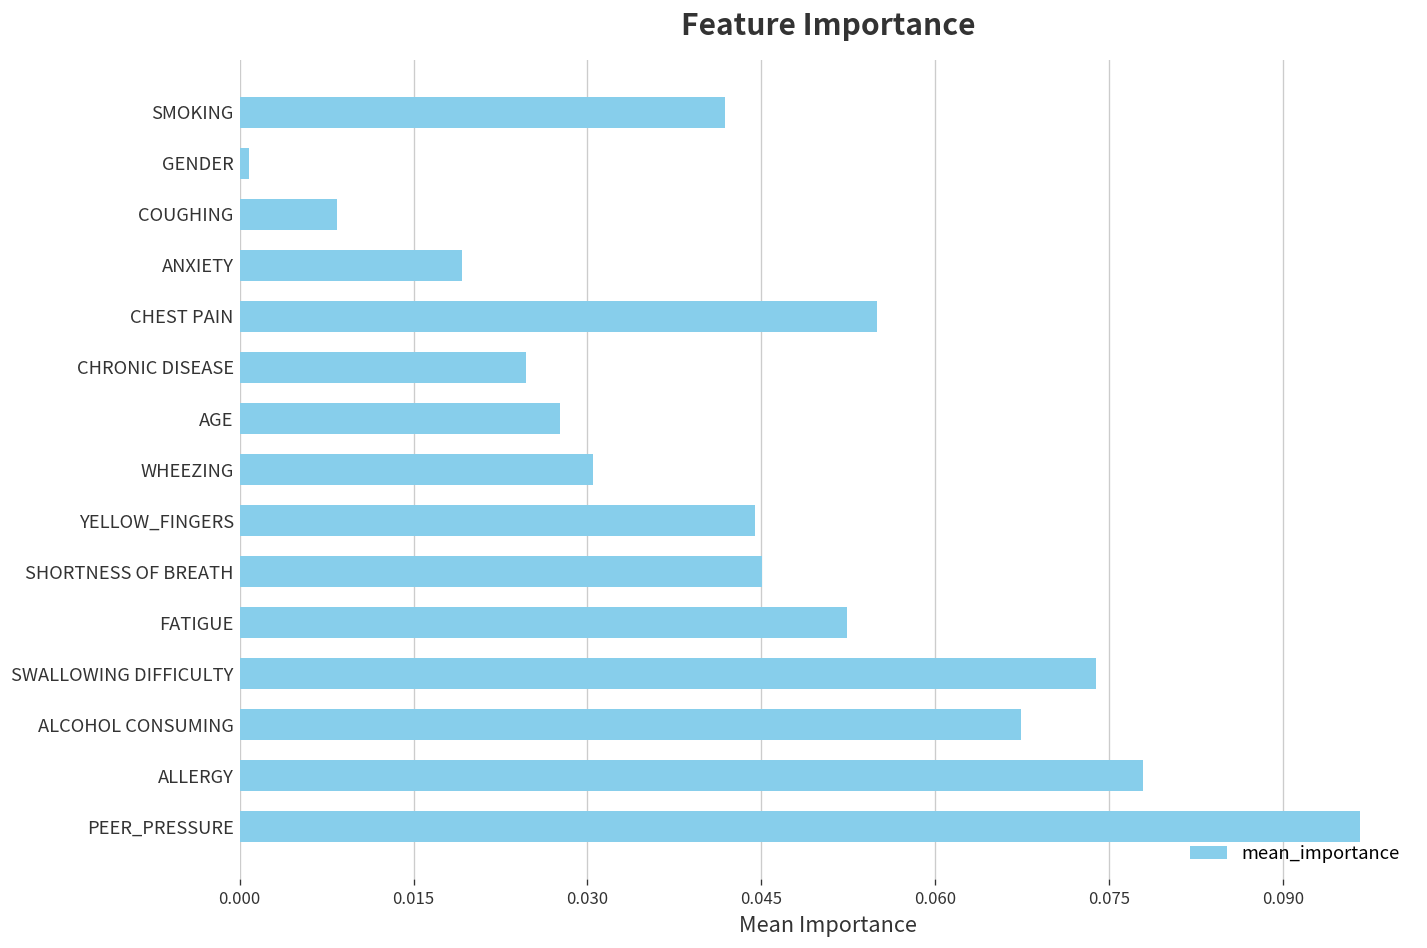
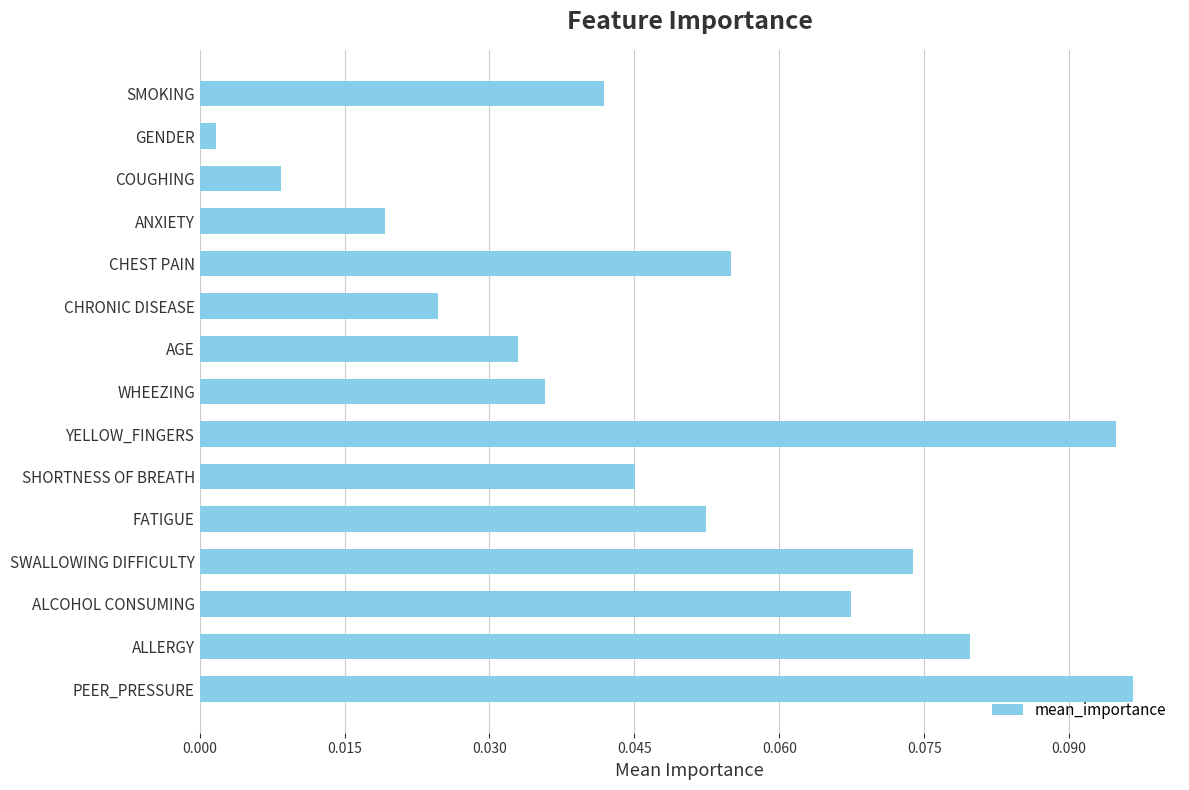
  {
    "SMOKING": 0.042,
-   "GENDER": 0.001,
+   "GENDER": 0.002,
    "COUGHING": 0.008,
    "ANXIETY": 0.019,
    "CHEST PAIN": 0.055,
    "CHRONIC DISEASE": 0.025,
-   "AGE": 0.028,
-   "WHEEZING": 0.030,
-   "YELLOW_FINGERS": 0.044,
+   "AGE": 0.033,
+   "WHEEZING": 0.036,
+   "YELLOW_FINGERS": 0.095,
    "SHORTNESS OF BREATH": 0.045,
    "FATIGUE": 0.052,
    "SWALLOWING DIFFICULTY": 0.074,
    "ALCOHOL CONSUMING": 0.067,
-   "ALLERGY": 0.078,
+   "ALLERGY": 0.080,
    "PEER_PRESSURE": 0.097
  }
